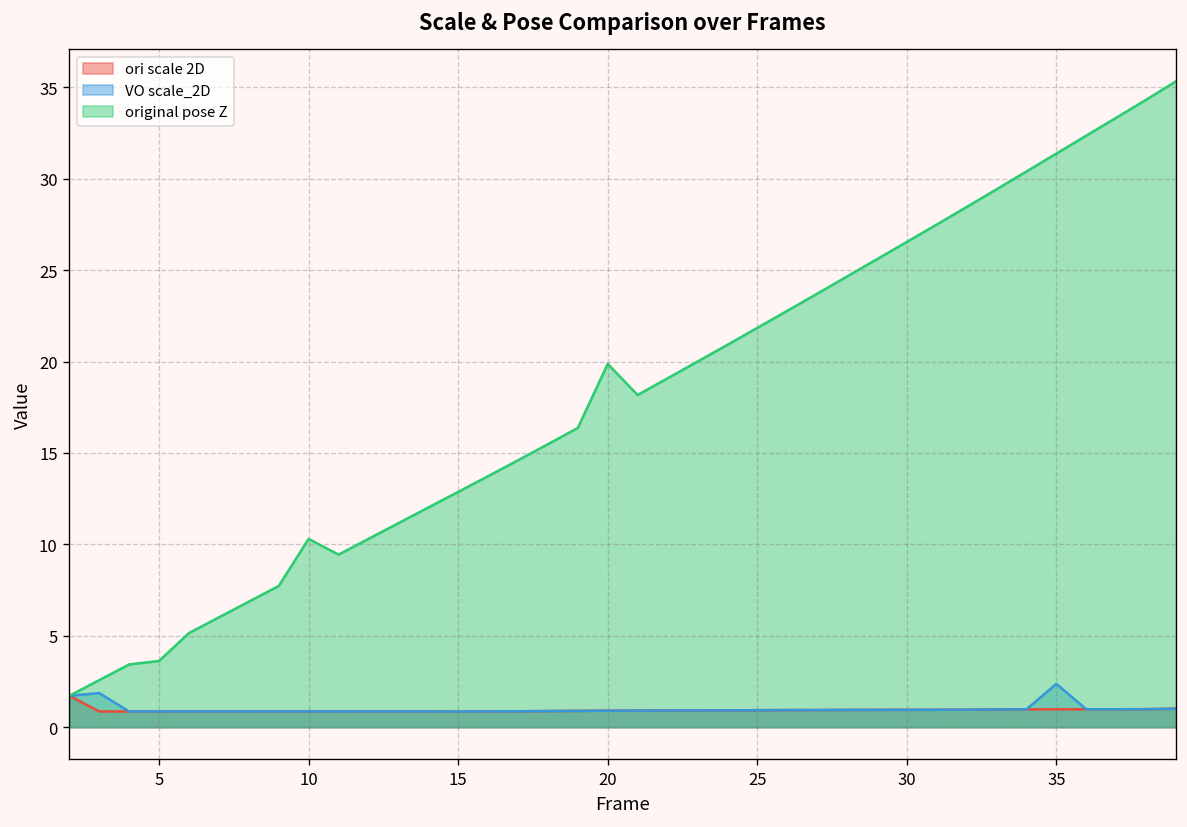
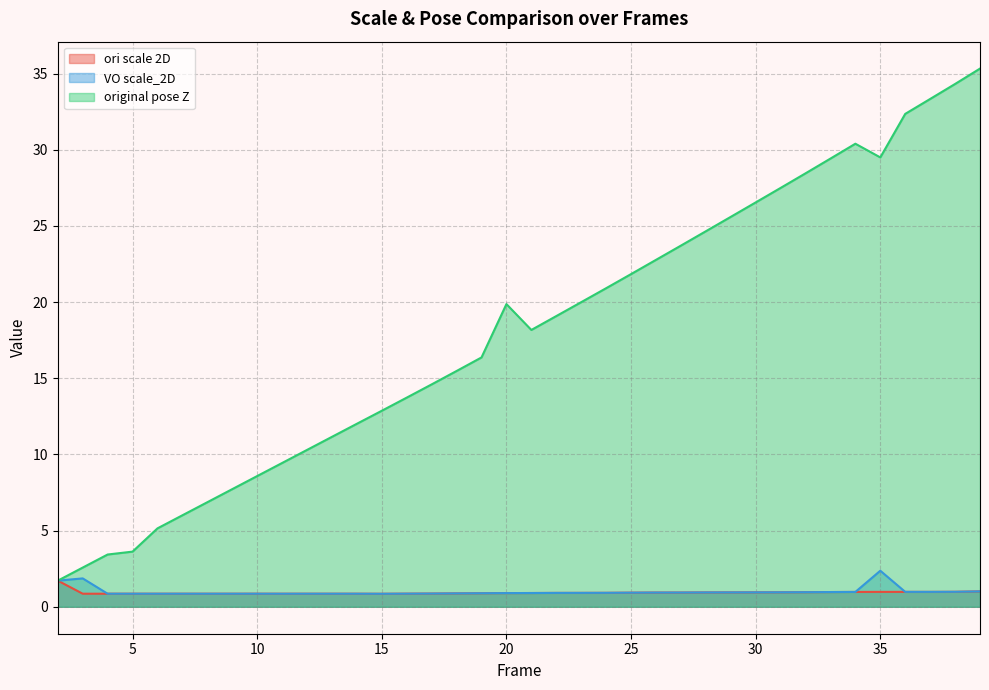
  {
    "ori scale 2D": {
      "35": 1.0
    },
    "VO scale_2D": {
      "35": 2.4
    },
    "original pose Z": {
      "5": 3.6,
-     "10": 10.3,
+     "10": 8.6,
      "15": 12.9,
      "20": 19.9,
      "25": 21.8,
      "30": 26.5,
-     "35": 31.4
+     "35": 29.5
    }
  }
